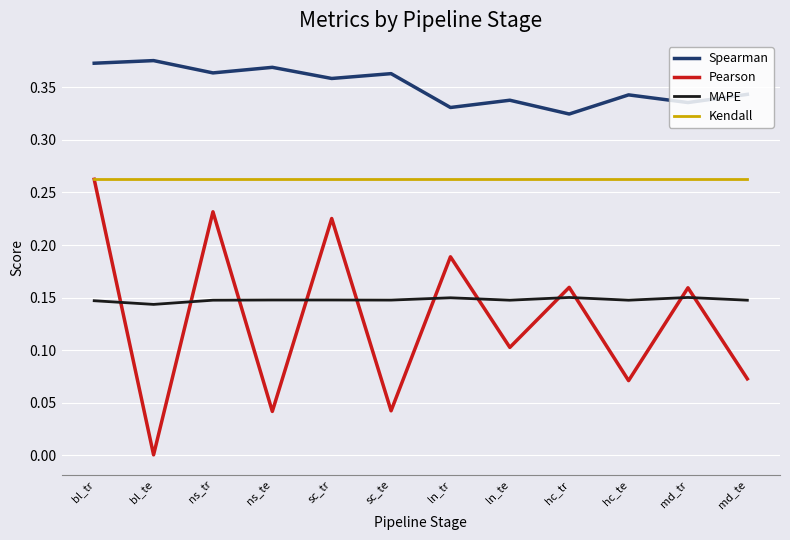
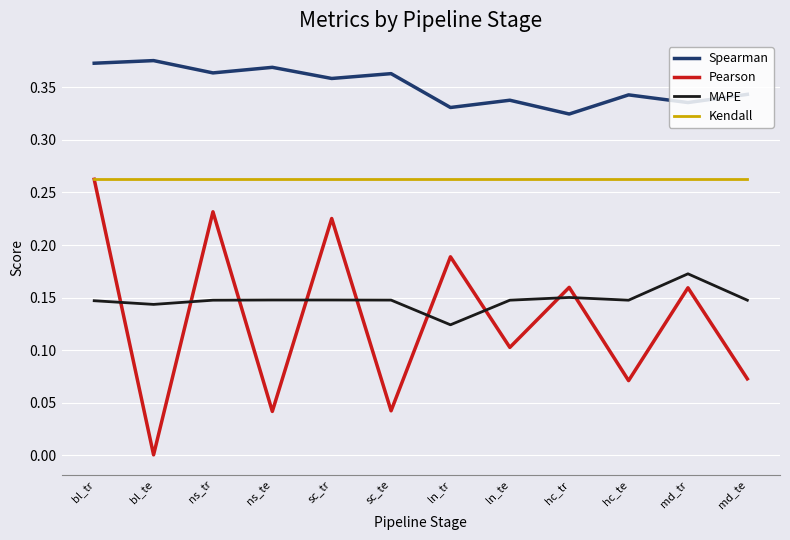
  {
    "Spearman": {
      "bl_tr": 0.373,
      "bl_te": 0.375,
      "ns_tr": 0.364,
      "ns_te": 0.369,
      "sc_tr": 0.358,
      "sc_te": 0.363,
      "ln_tr": 0.331,
      "ln_te": 0.338,
      "hc_tr": 0.325,
      "hc_te": 0.343
    },
    "Pearson": {
      "bl_te": 0.000,
      "ns_tr": 0.232,
      "ns_te": 0.042,
      "sc_tr": 0.225,
      "sc_te": 0.042,
      "ln_tr": 0.189,
      "ln_te": 0.103,
      "hc_tr": 0.160,
      "hc_te": 0.071,
      "md_tr": 0.159,
      "md_te": 0.073
    },
    "MAPE": {
      "bl_tr": 0.147,
      "bl_te": 0.144,
      "ns_tr": 0.148,
      "ns_te": 0.148,
      "sc_tr": 0.148,
      "sc_te": 0.148,
-     "ln_tr": 0.150,
+     "ln_tr": 0.124,
      "ln_te": 0.148,
      "hc_tr": 0.150,
      "hc_te": 0.148,
-     "md_tr": 0.150,
+     "md_tr": 0.173,
      "md_te": 0.148
    },
    "Kendall": {
      "bl_te": 0.263,
      "ns_tr": 0.263,
      "ns_te": 0.263,
      "sc_tr": 0.263,
      "sc_te": 0.263,
      "ln_tr": 0.263,
      "ln_te": 0.263,
      "hc_tr": 0.263,
      "hc_te": 0.263,
      "md_tr": 0.263,
      "md_te": 0.263
    }
  }
